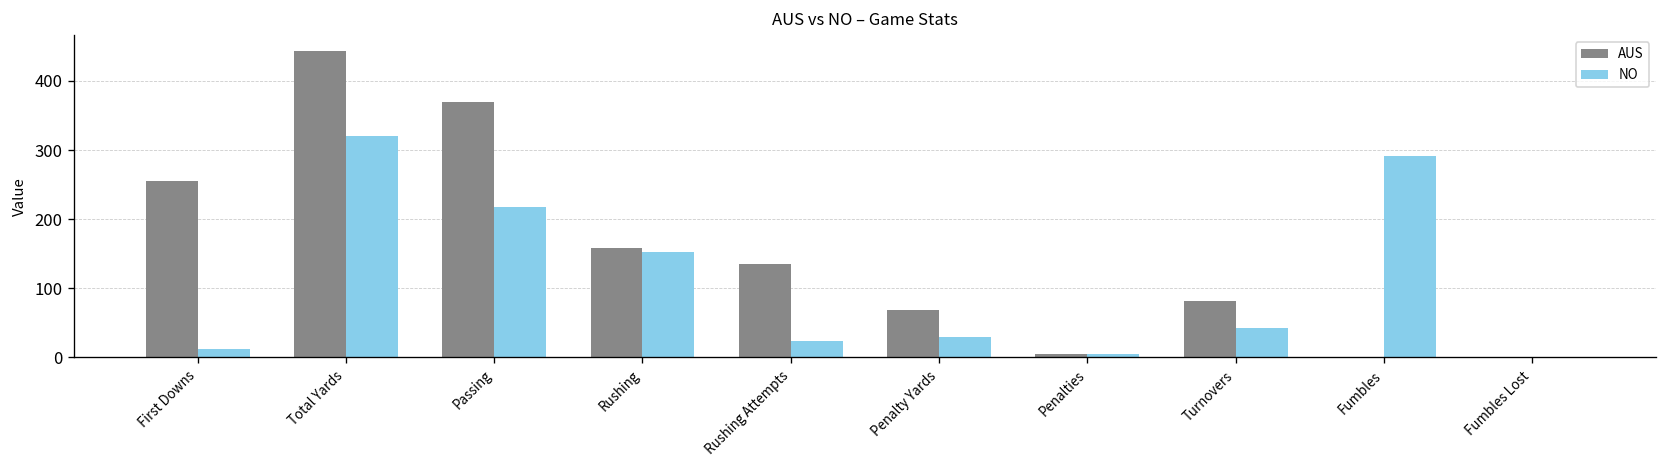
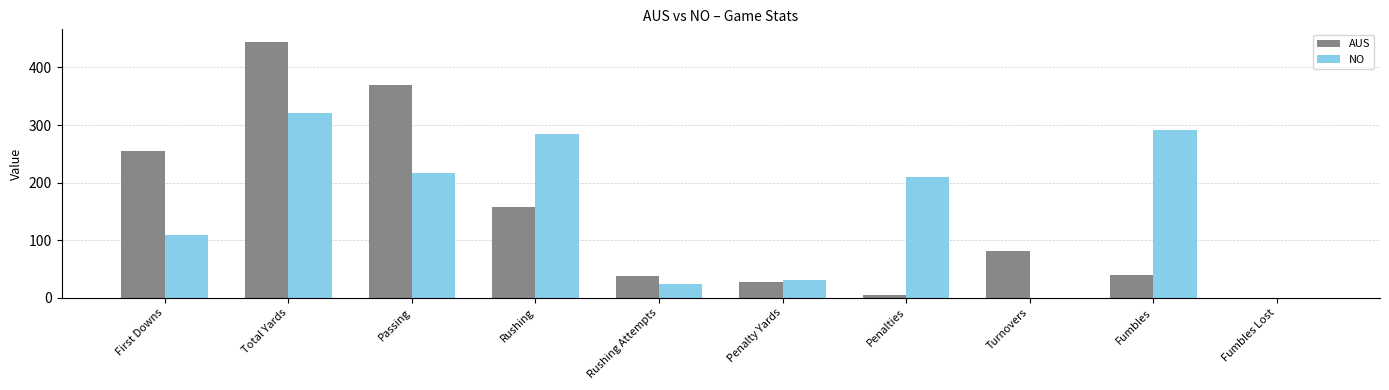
  {
    "AUS": {
      "First Downs": 260,
      "Total Yards": 440,
      "Passing": 370,
      "Rushing": 160,
-     "Rushing Attempts": 140,
-     "Penalty Yards": 70,
+     "Rushing Attempts": 40,
+     "Penalty Yards": 30,
      "Turnovers": 80,
-     "Fumbles": 0,
+     "Fumbles": 40,
      "Fumbles Lost": 0
    },
    "NO": {
-     "First Downs": 10,
+     "First Downs": 110,
      "Total Yards": 320,
      "Passing": 220,
-     "Rushing": 150,
+     "Rushing": 280,
      "Rushing Attempts": 20,
      "Penalty Yards": 30,
-     "Penalties": 0,
-     "Turnovers": 40,
+     "Penalties": 210,
+     "Turnovers": 0,
      "Fumbles": 290,
      "Fumbles Lost": 0
    }
  }
